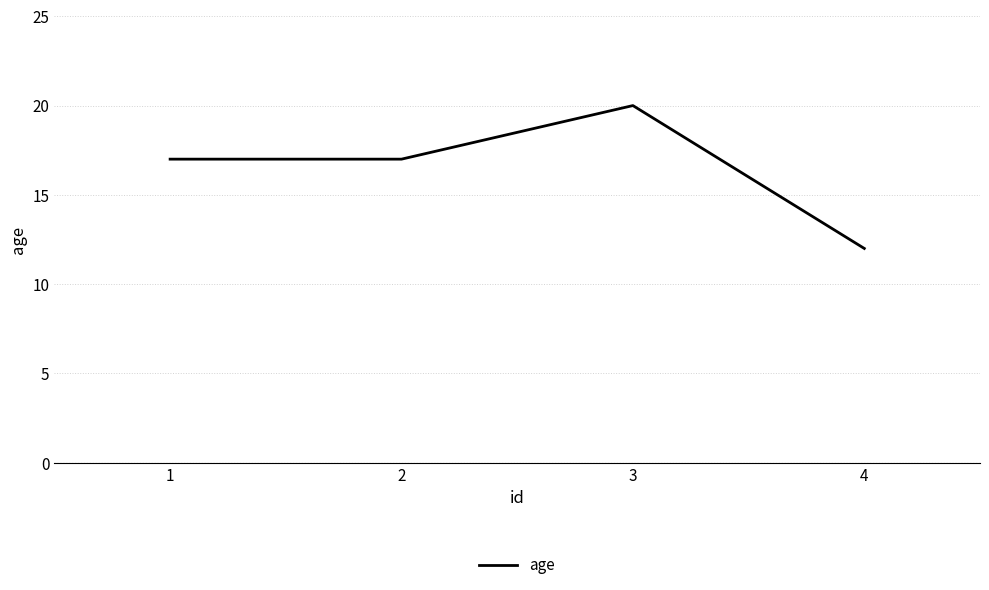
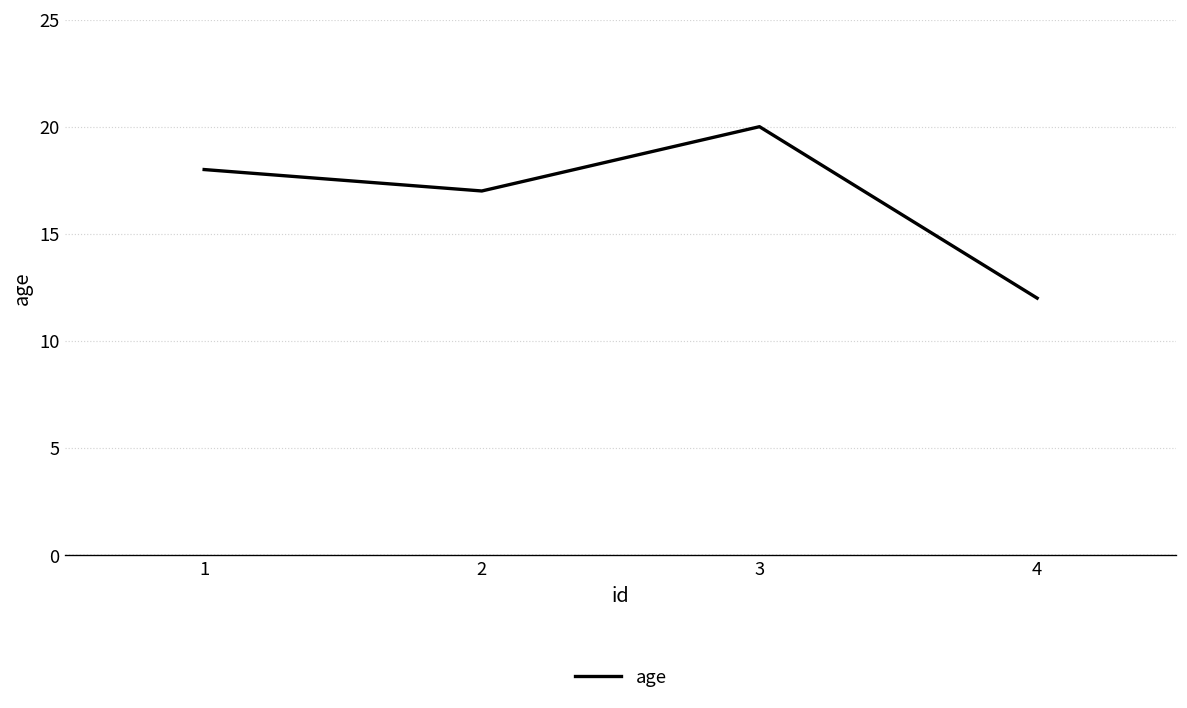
  {
-   "1": 17,
+   "1": 18,
    "2": 17,
    "3": 20,
    "4": 12
  }
